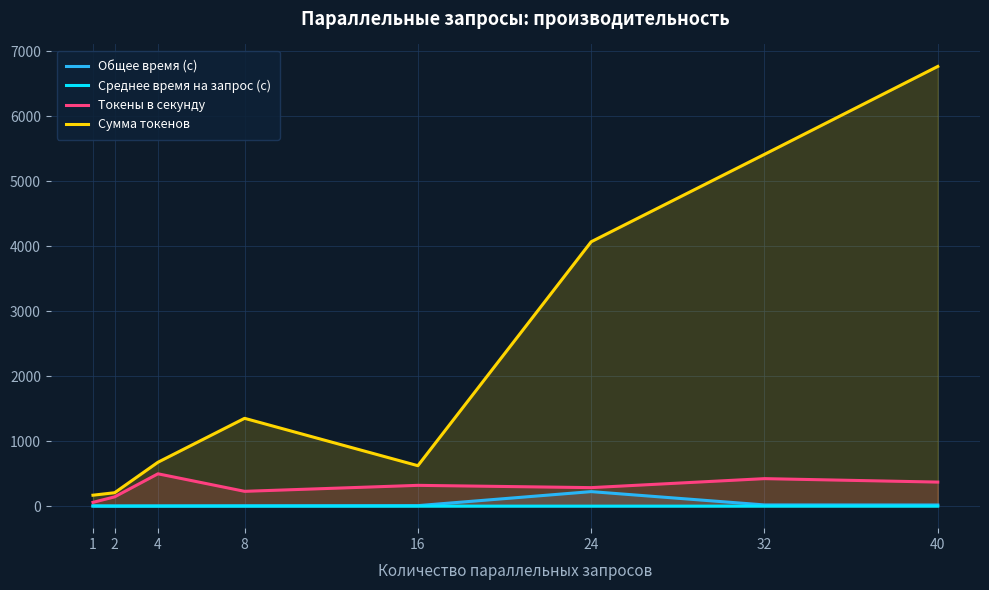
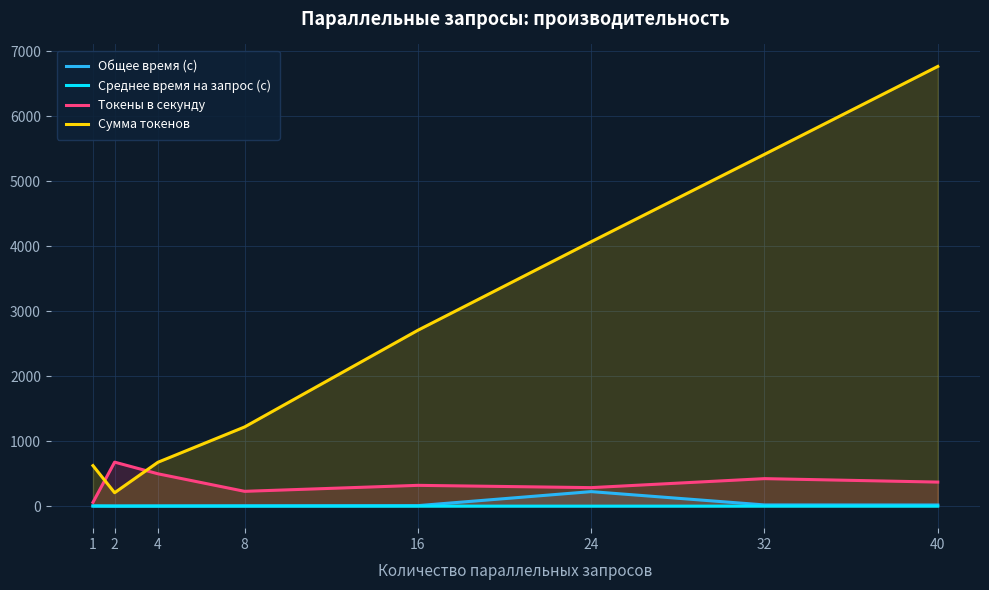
  {
    "Общее время (с)": {
      "24": 200
    },
    "Среднее время на запрос (с)": {
      "24": 0
    },
    "Токены в секунду": {
      "1": 100,
-     "2": 100,
+     "2": 700,
      "4": 500,
      "8": 200,
      "16": 300,
      "24": 300,
      "32": 400,
      "40": 400
    },
    "Сумма токенов": {
-     "1": 200,
+     "1": 600,
      "2": 200,
      "4": 700,
-     "8": 1400,
-     "16": 600,
+     "8": 1200,
+     "16": 2700,
      "24": 4100,
      "32": 5400,
      "40": 6800
    }
  }
